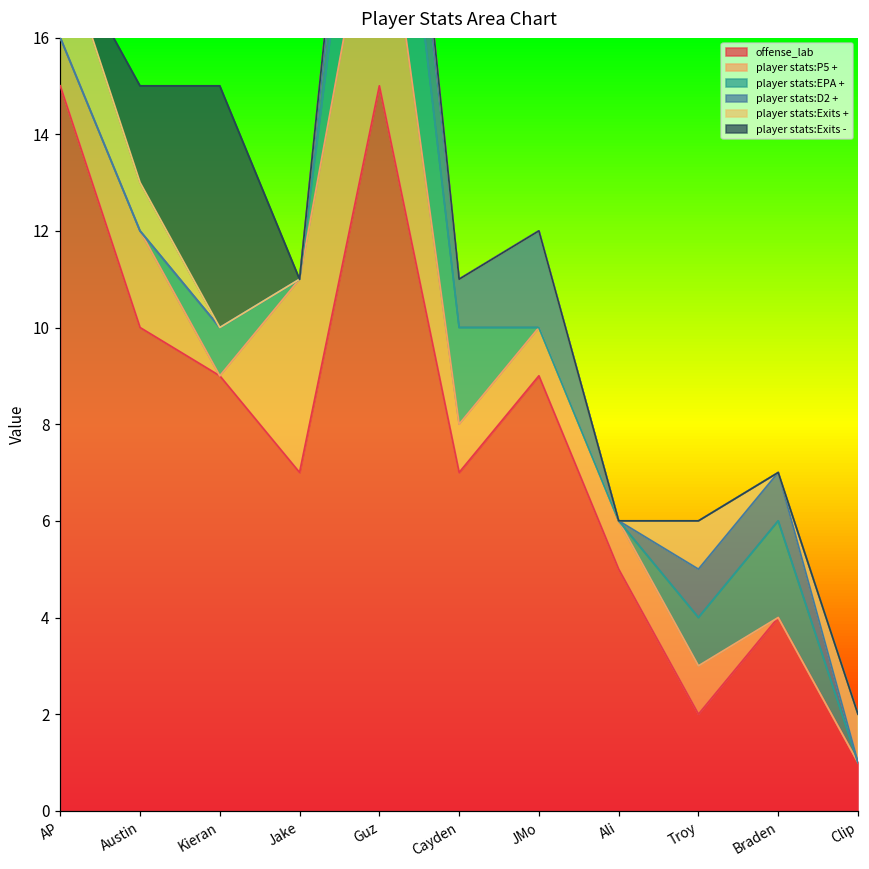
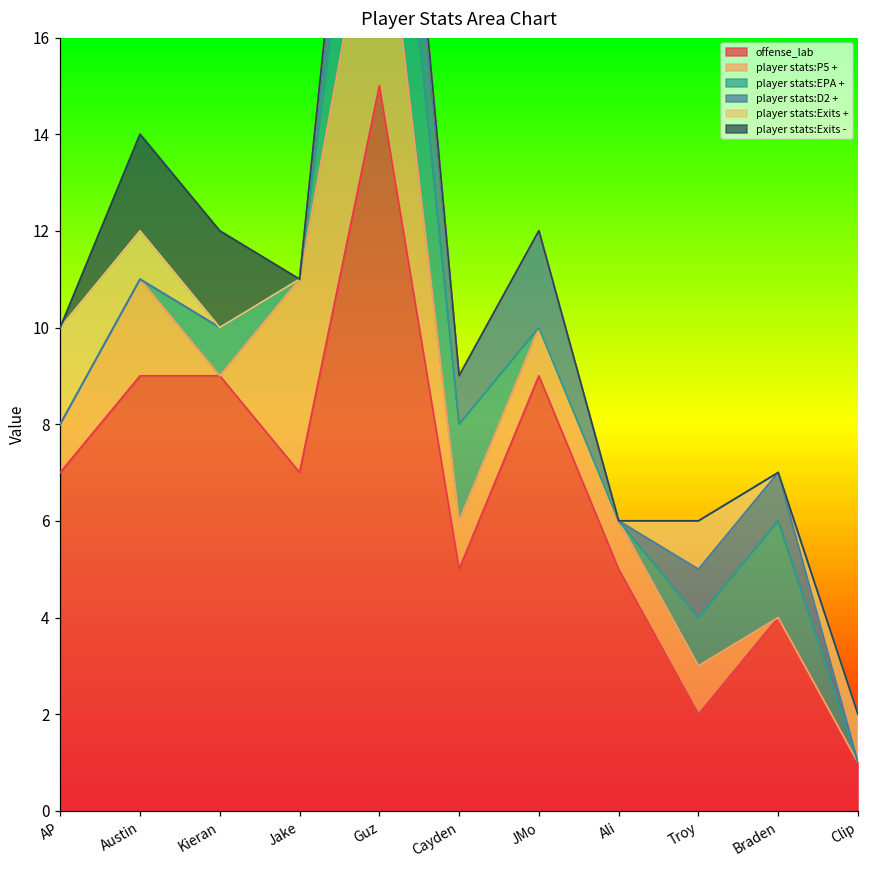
  {
    "offense_lab": {
-     "AP": 15,
-     "Austin": 10,
+     "AP": 7,
+     "Austin": 9,
      "Jake": 7,
      "Guz": 15,
-     "Cayden": 7,
+     "Cayden": 5,
      "JMo": 9,
      "Ali": 5,
      "Troy": 2
    },
    "player stats:Exits -": {
      "Austin": 2,
-     "Kieran": 5
+     "Kieran": 2
    }
  }
